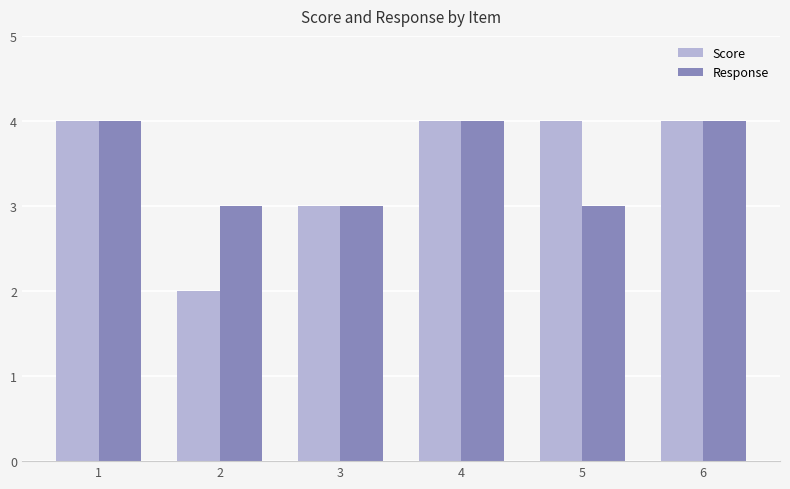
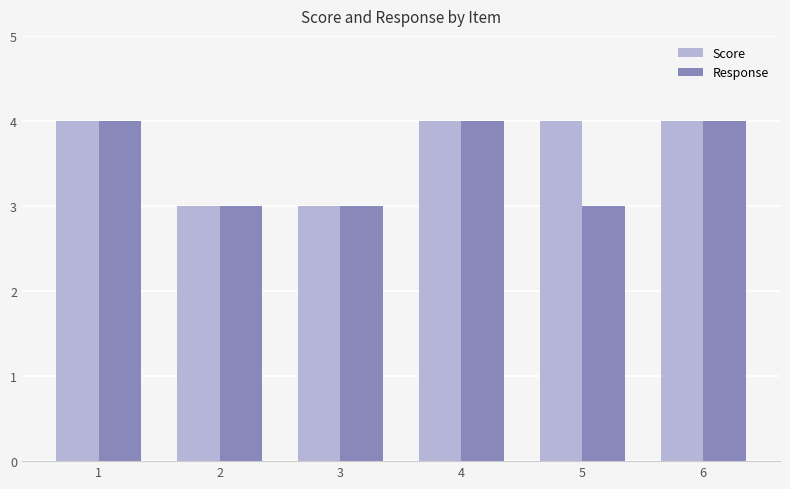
  {
    "Score": {
      "1": 4,
-     "2": 2,
+     "2": 3,
      "3": 3,
      "4": 4,
      "5": 4,
      "6": 4
    },
    "Response": {
      "1": 4,
      "2": 3,
      "3": 3,
      "4": 4,
      "5": 3,
      "6": 4
    }
  }
